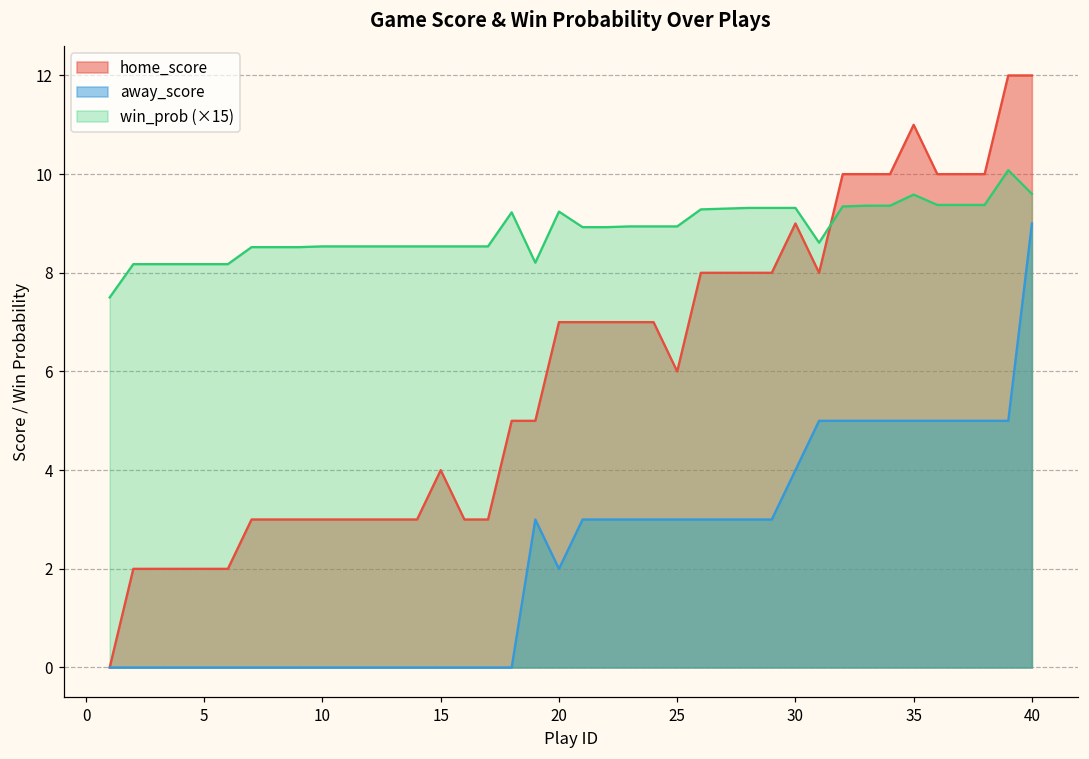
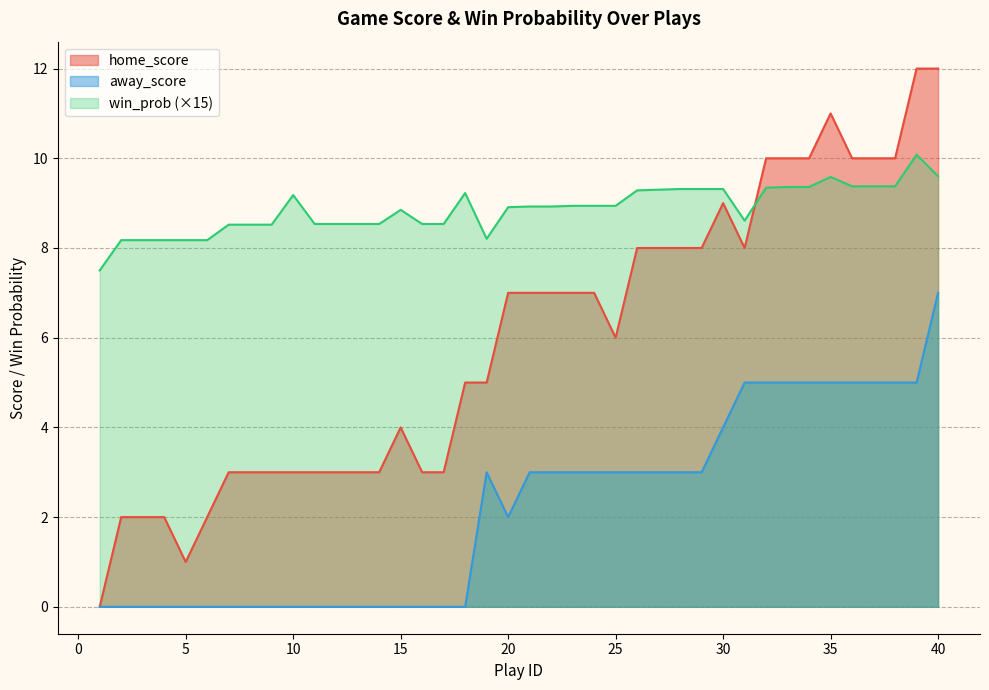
  {
    "home_score": {
-     "5": 2,
+     "5": 1,
      "10": 3,
      "15": 4,
      "20": 7,
      "25": 6,
      "30": 9,
      "35": 11,
      "40": 12
    },
    "away_score": {
      "5": 0,
      "10": 0,
      "15": 0,
      "20": 2,
      "25": 3,
      "30": 4,
      "35": 5,
-     "40": 9
+     "40": 7
    },
    "win_prob (×15)": {
      "5": 8.2,
-     "10": 8.5,
-     "15": 8.5,
-     "20": 9.2,
+     "10": 9.2,
+     "15": 8.9,
+     "20": 8.9,
      "25": 8.9,
      "30": 9.3,
      "35": 9.6,
      "40": 9.6
    }
  }
